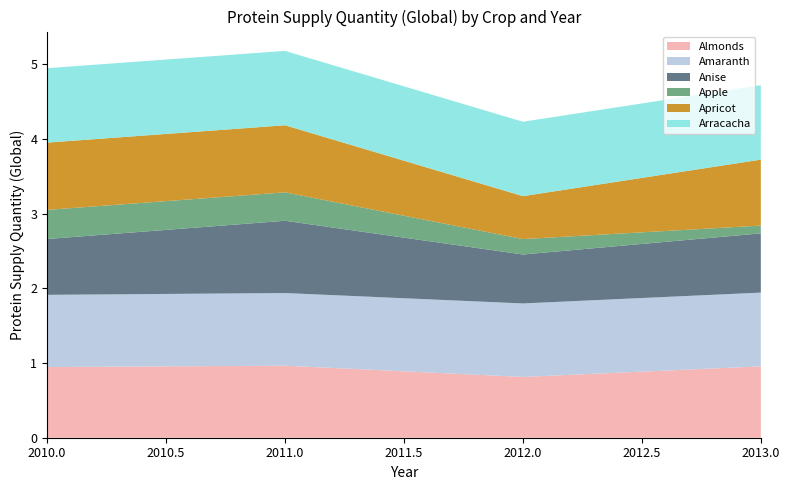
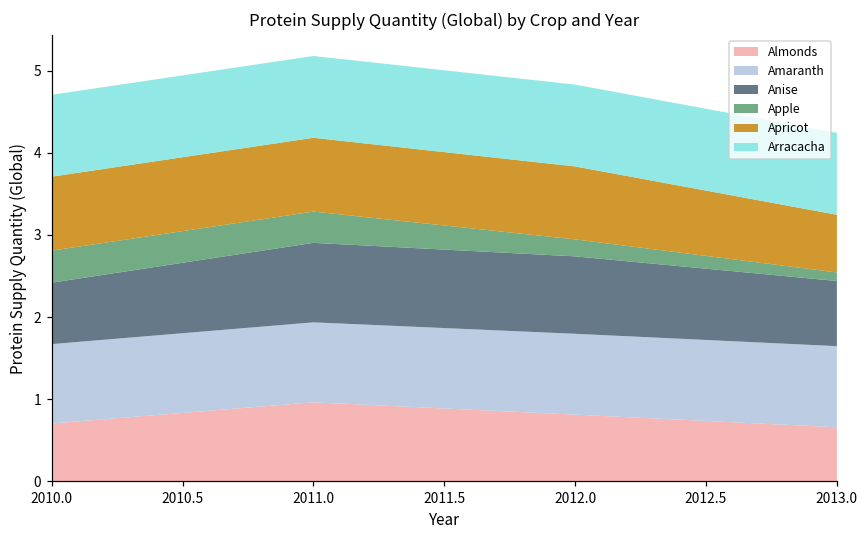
  {
    "Almonds": {
-     "2010.0": 0.9,
+     "2010.0": 0.7,
      "2011.0": 1.0,
      "2012.0": 0.8,
-     "2013.0": 1.0
+     "2013.0": 0.7
    },
    "Anise": {
      "2010.0": 0.7,
      "2011.0": 1.0,
-     "2012.0": 0.7,
+     "2012.0": 0.9,
      "2013.0": 0.8
    },
    "Apple": {
      "2010.0": 0.4,
      "2011.0": 0.4,
      "2012.0": 0.2,
      "2013.0": 0.1
    },
    "Apricot": {
      "2010.0": 0.9,
      "2011.0": 0.9,
-     "2012.0": 0.6,
-     "2013.0": 0.9
+     "2012.0": 0.9,
+     "2013.0": 0.7
    }
  }
